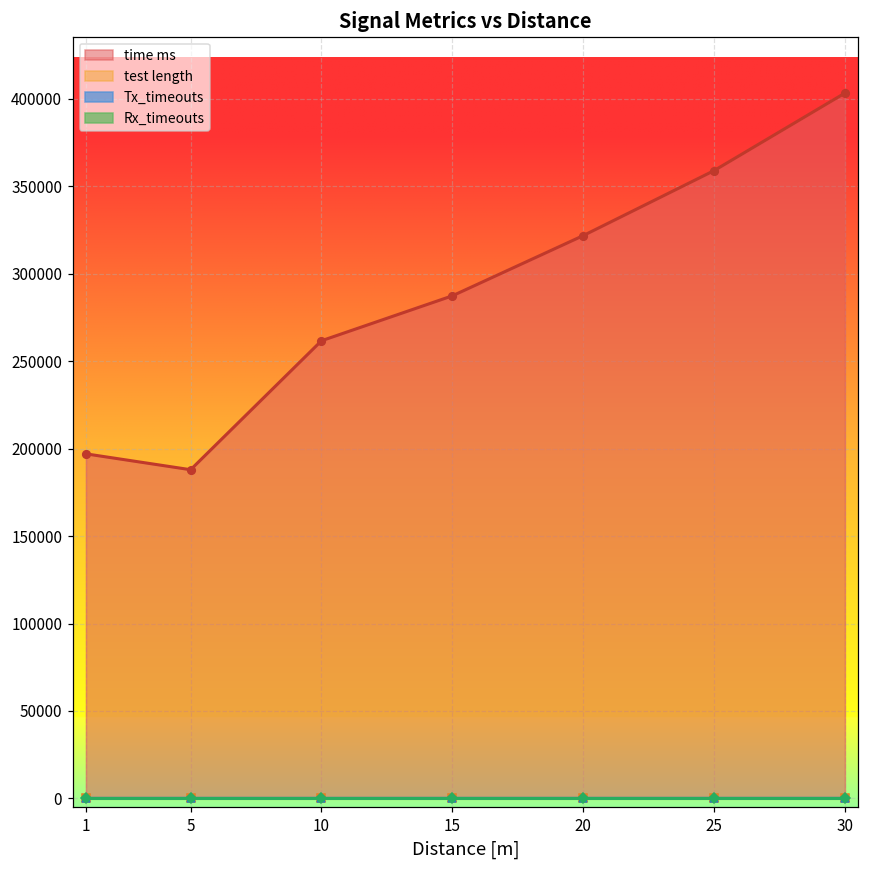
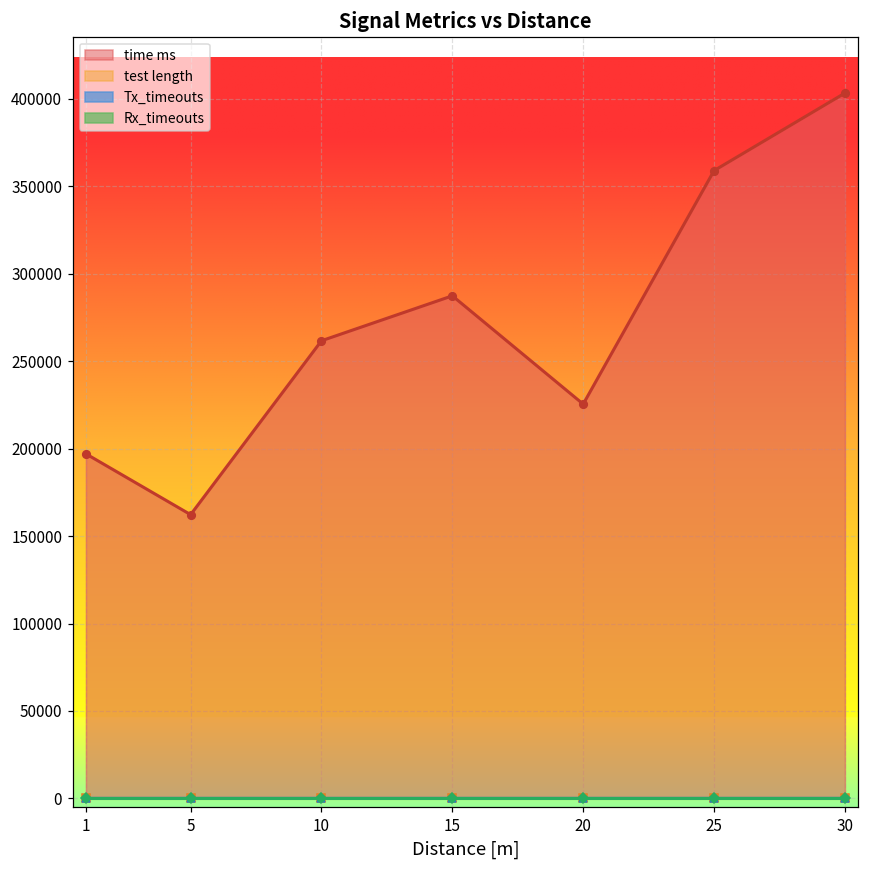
  {
    "time ms": {
      "1": 197000,
-     "5": 188000,
+     "5": 162000,
      "10": 262000,
      "15": 287000,
-     "20": 322000,
+     "20": 225000,
      "25": 359000,
      "30": 403000
    }
  }
